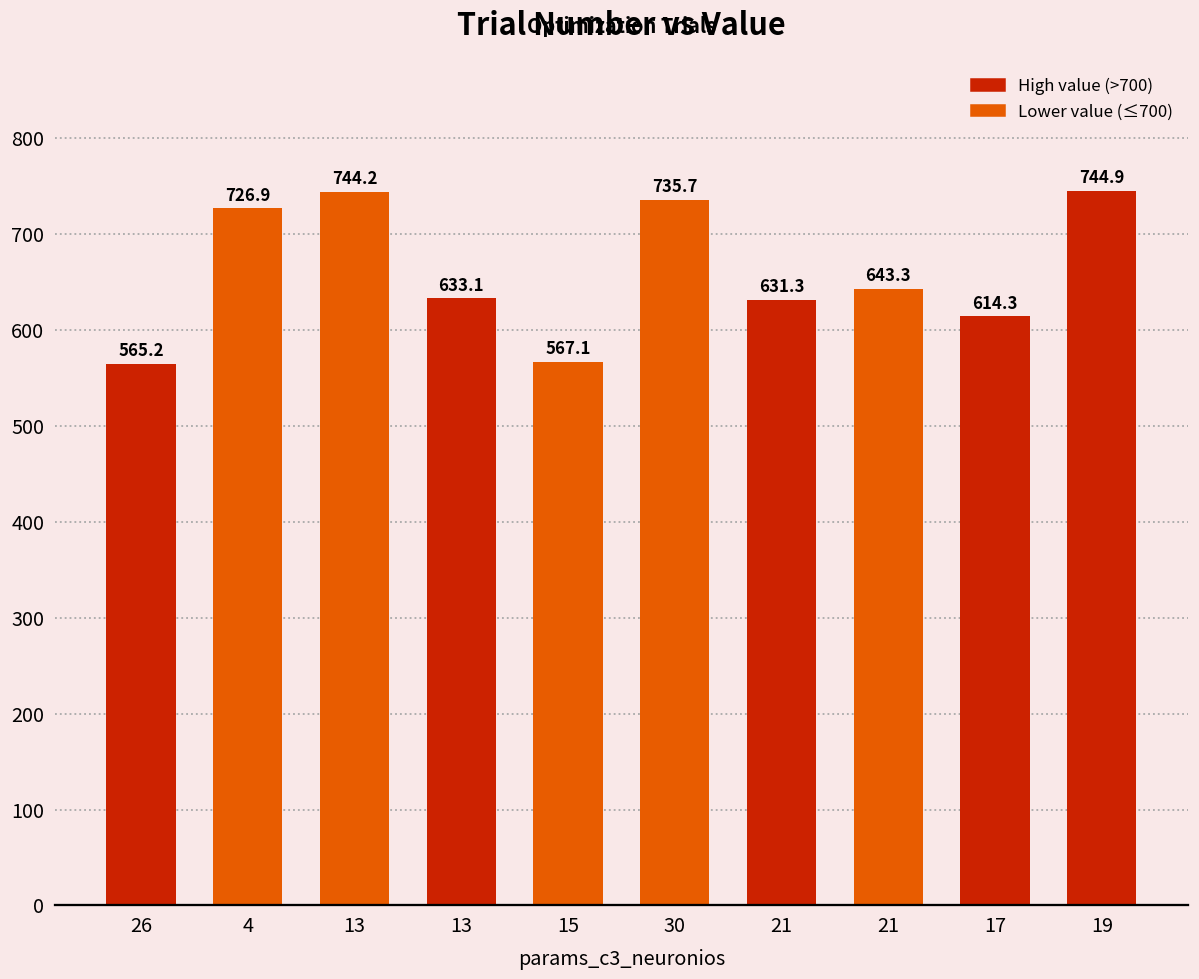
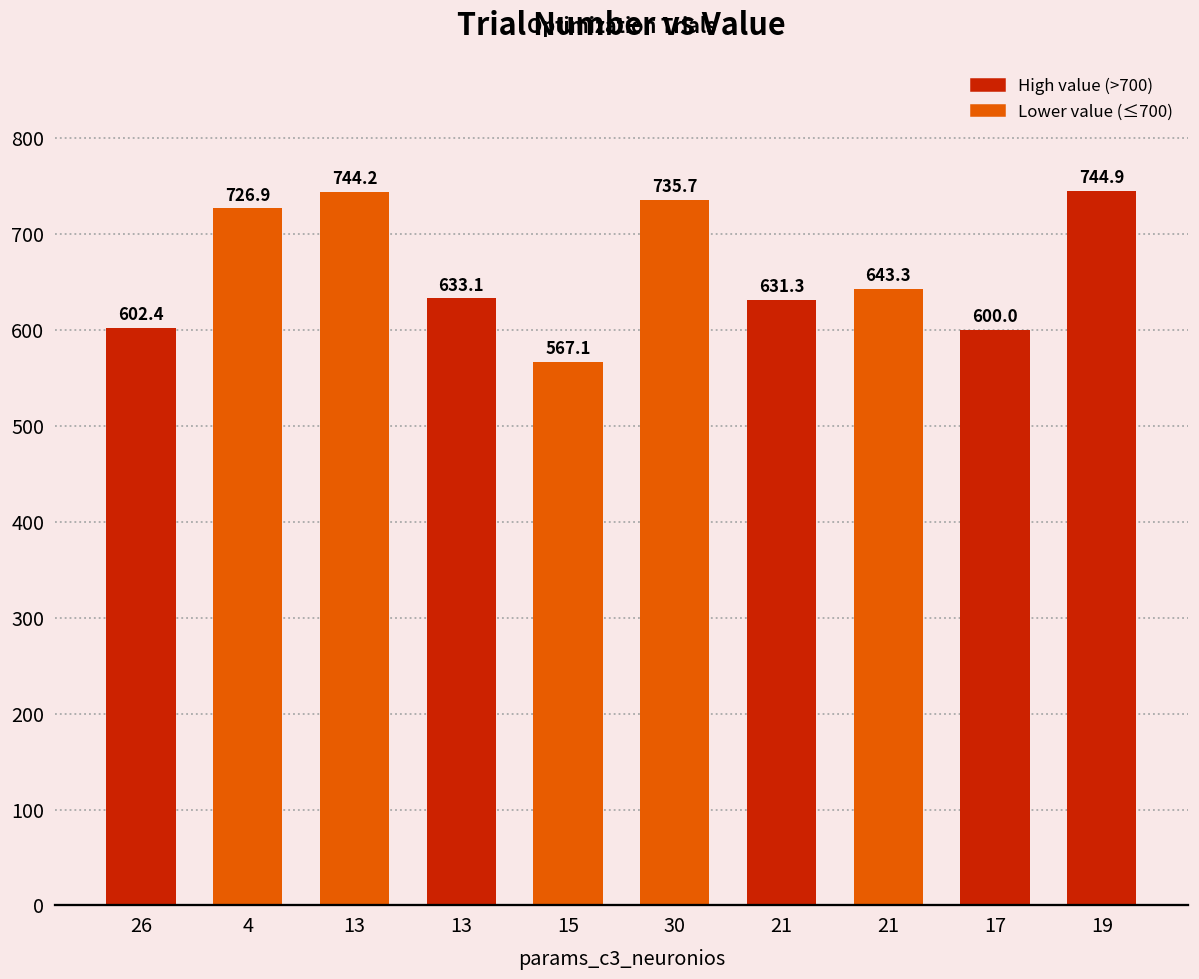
  {
-   "26": 565.2,
+   "26": 602.4,
    "4": 726.9,
    "15": 567.1,
    "30": 735.7,
-   "17": 614.3,
+   "17": 600.0,
    "19": 744.9
  }
